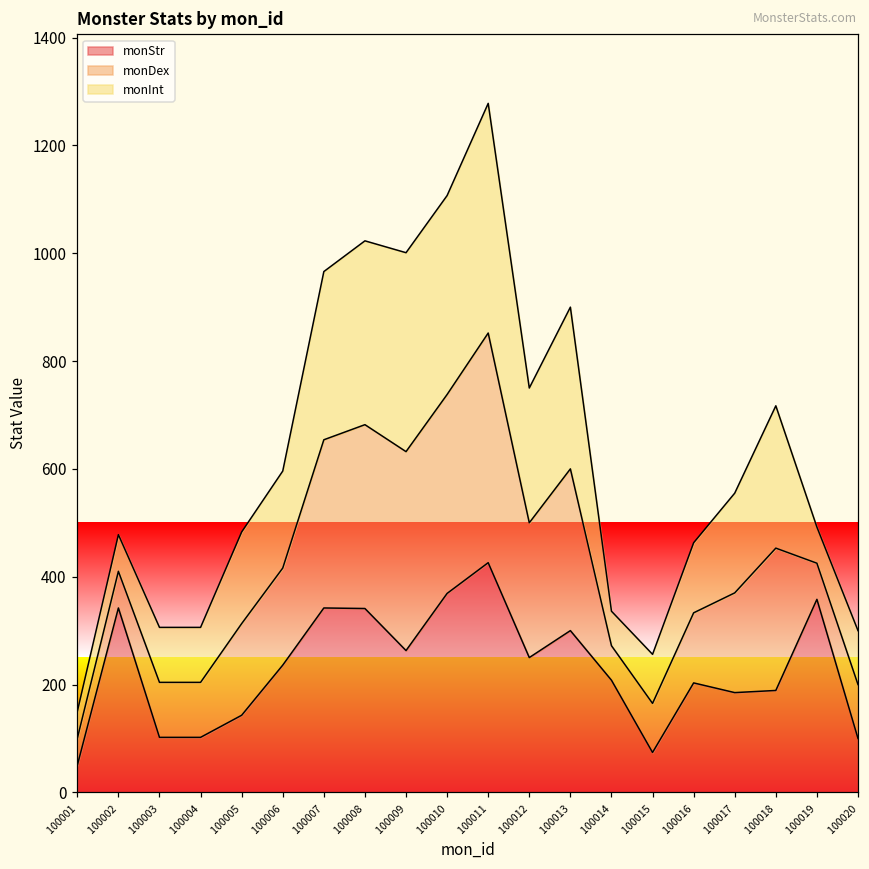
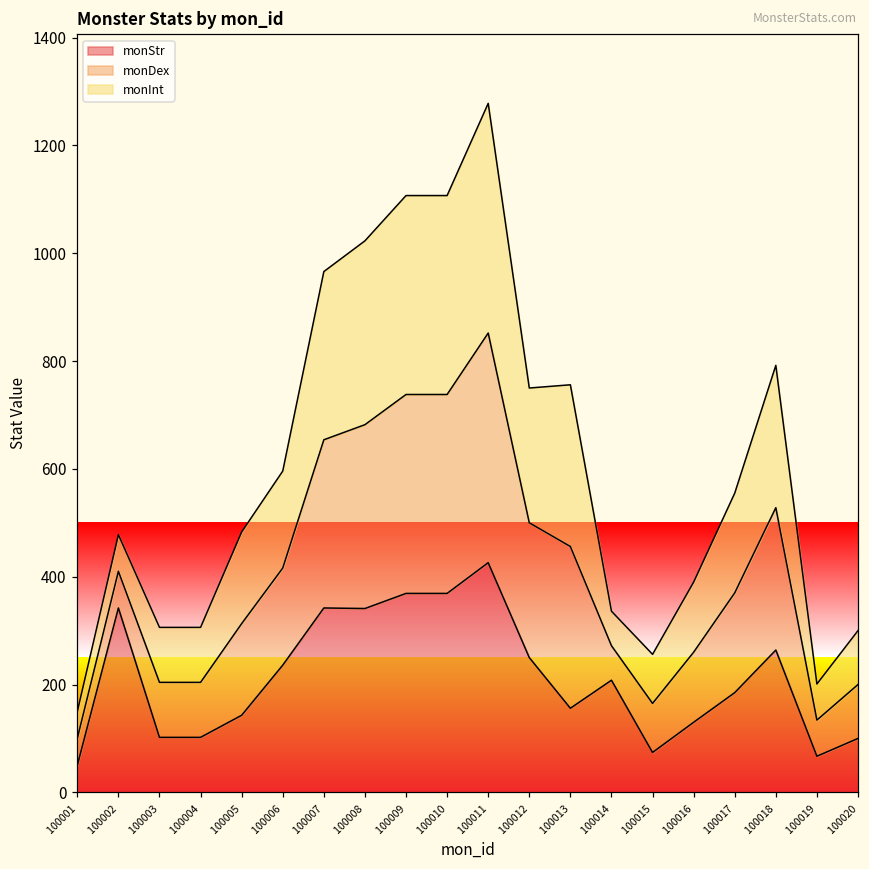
  {
    "monStr": {
      "100001": 50,
      "100002": 340,
      "100003": 100,
      "100004": 100,
      "100005": 140,
      "100006": 240,
      "100007": 340,
      "100008": 340,
-     "100009": 260,
+     "100009": 370,
      "100010": 370,
      "100011": 430,
      "100012": 250,
-     "100013": 300,
+     "100013": 160,
      "100014": 210,
      "100015": 70,
-     "100016": 200,
+     "100016": 130,
      "100017": 190,
-     "100018": 190,
-     "100019": 360,
+     "100018": 260,
+     "100019": 70,
      "100020": 100
    }
  }
